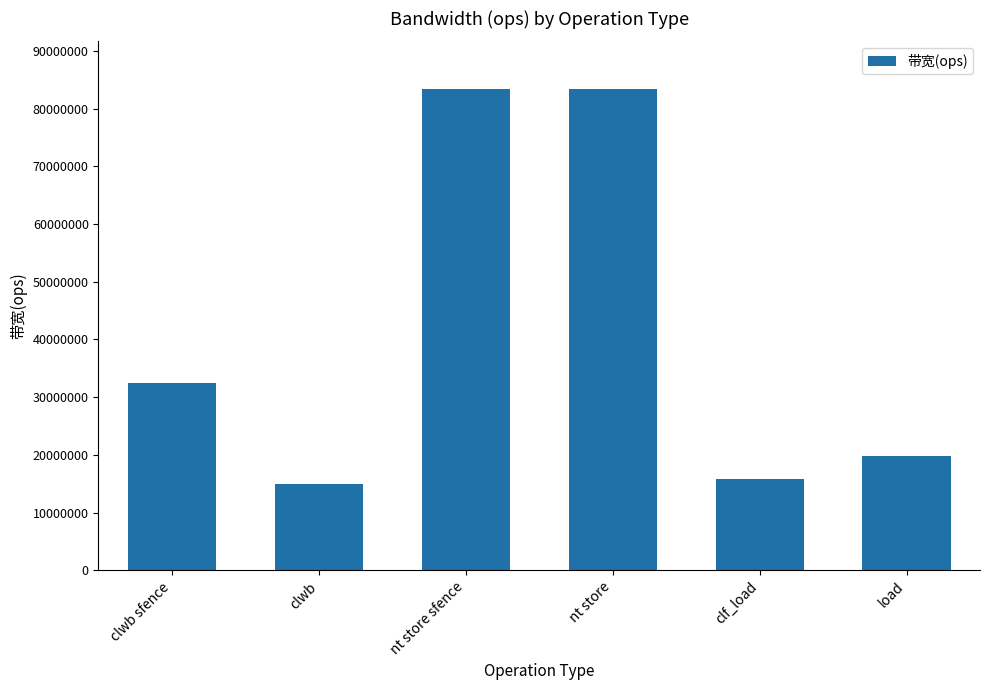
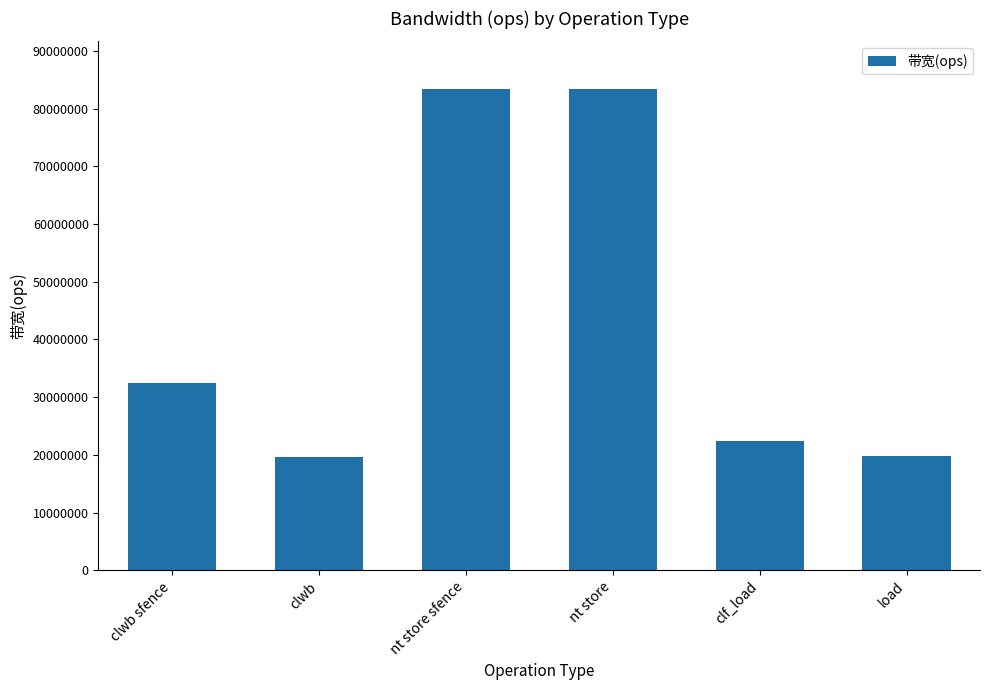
  {
    "clwb sfence": 33000000,
-   "clwb": 15000000,
+   "clwb": 20000000,
    "nt store sfence": 83000000,
    "nt store": 83000000,
-   "clf_load": 16000000,
+   "clf_load": 22000000,
    "load": 20000000
  }
